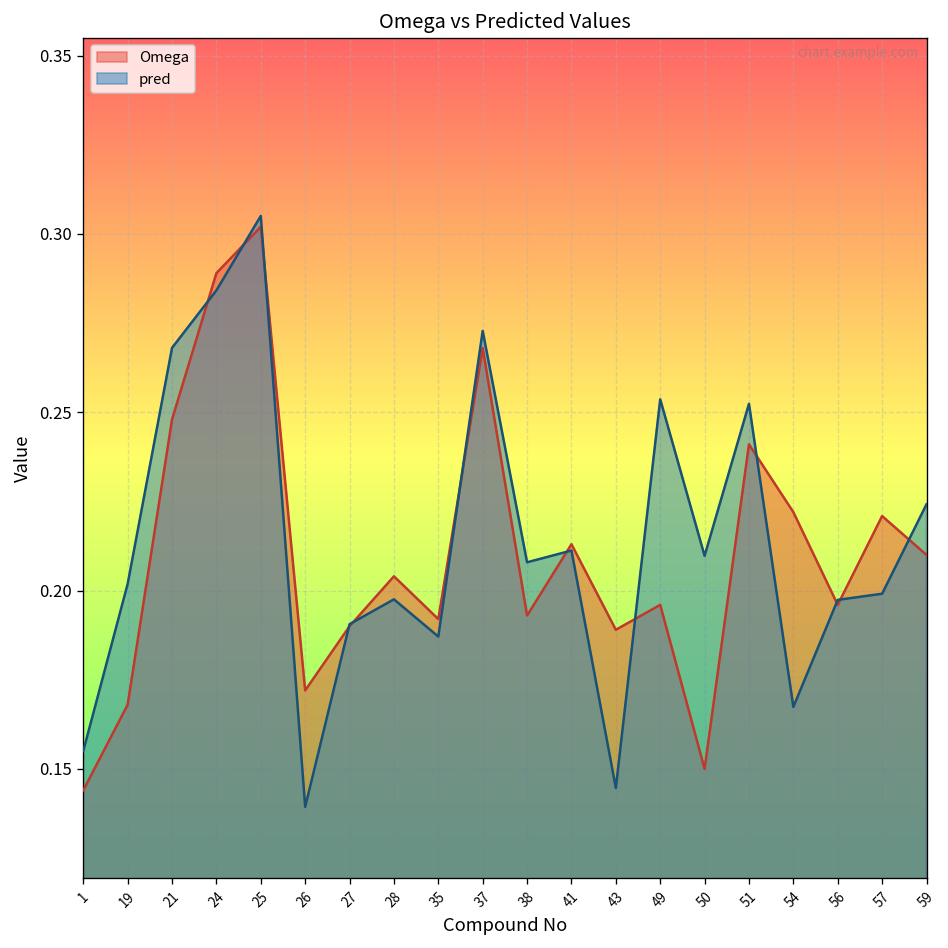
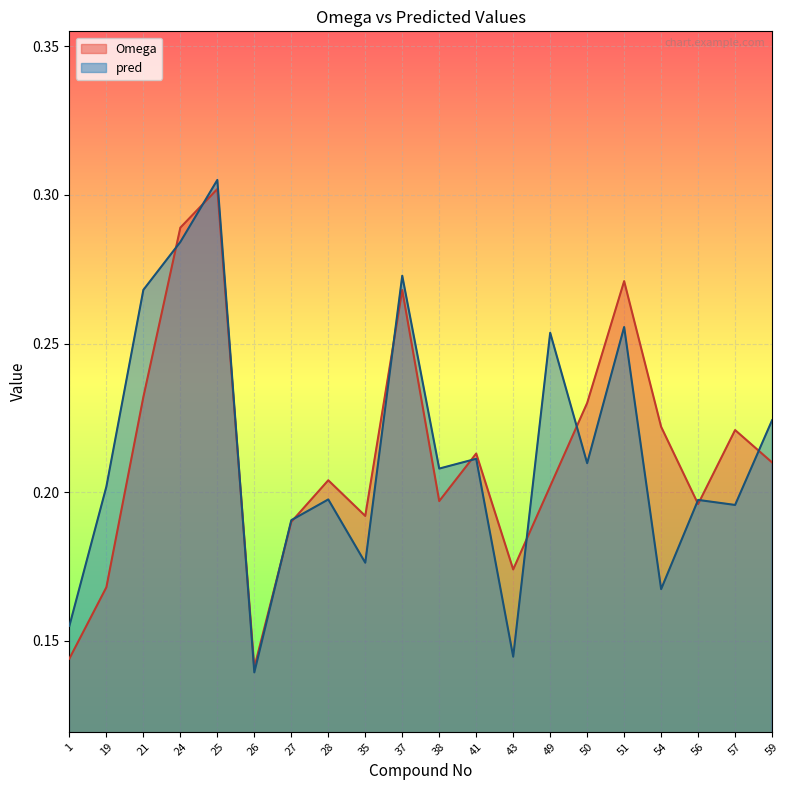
  {
    "Omega": {
      "1": 0.144,
      "19": 0.168,
-     "21": 0.248,
+     "21": 0.232,
      "24": 0.289,
      "25": 0.302,
-     "26": 0.172,
+     "26": 0.141,
      "28": 0.204,
      "35": 0.192,
      "37": 0.268,
-     "38": 0.193,
+     "38": 0.197,
      "41": 0.213,
-     "43": 0.189,
-     "49": 0.196,
-     "50": 0.15,
-     "51": 0.241,
+     "43": 0.174,
+     "49": 0.202,
+     "50": 0.23,
+     "51": 0.271,
      "54": 0.222,
      "56": 0.196,
      "57": 0.221,
      "59": 0.210
    },
    "pred": {
      "1": 0.155,
      "19": 0.202,
      "21": 0.268,
      "24": 0.284,
      "25": 0.305,
      "26": 0.139,
      "28": 0.198,
-     "35": 0.187,
+     "35": 0.176,
      "37": 0.273,
      "38": 0.208,
      "41": 0.211,
      "43": 0.145,
      "49": 0.254,
      "50": 0.210,
-     "51": 0.252,
+     "51": 0.256,
      "54": 0.167,
      "56": 0.197,
-     "57": 0.199,
+     "57": 0.196,
      "59": 0.224
    }
  }
